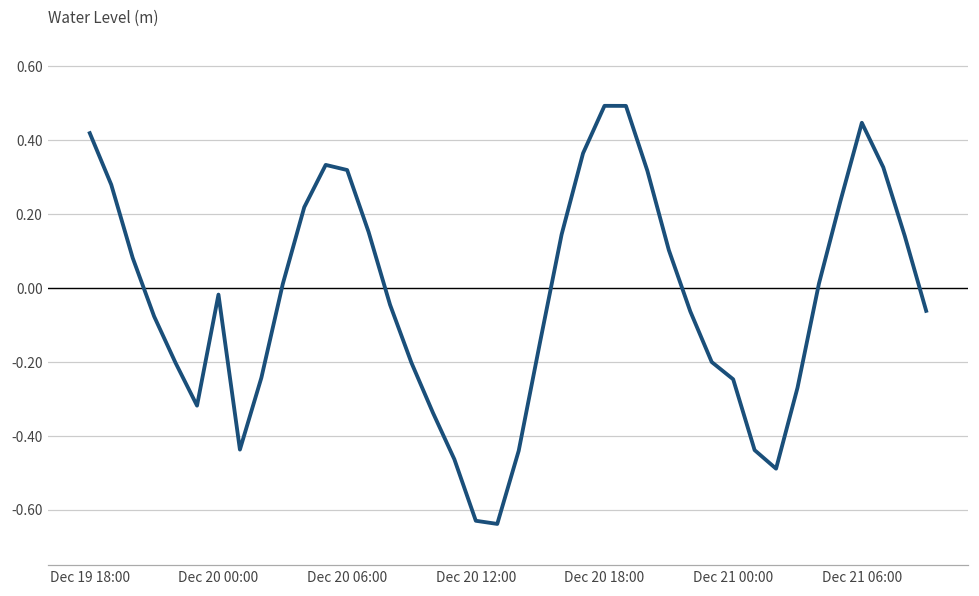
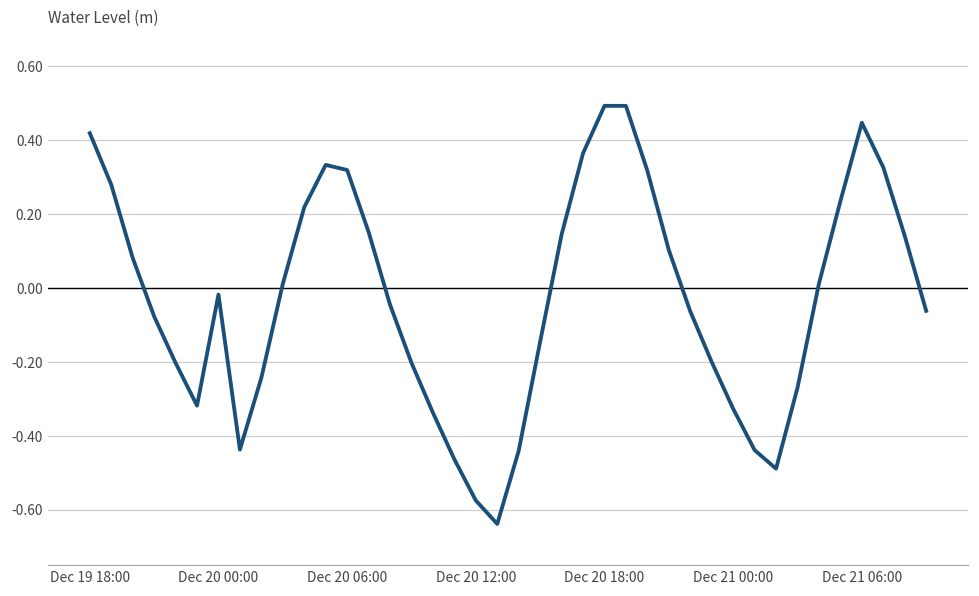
  {
    "Dec 19 18:00": 0.42,
    "Dec 20 00:00": -0.02,
    "Dec 20 06:00": 0.32,
-   "Dec 20 12:00": -0.63,
+   "Dec 20 12:00": -0.57,
    "Dec 20 18:00": 0.49,
-   "Dec 21 00:00": -0.25,
+   "Dec 21 00:00": -0.33,
    "Dec 21 06:00": 0.45
  }
